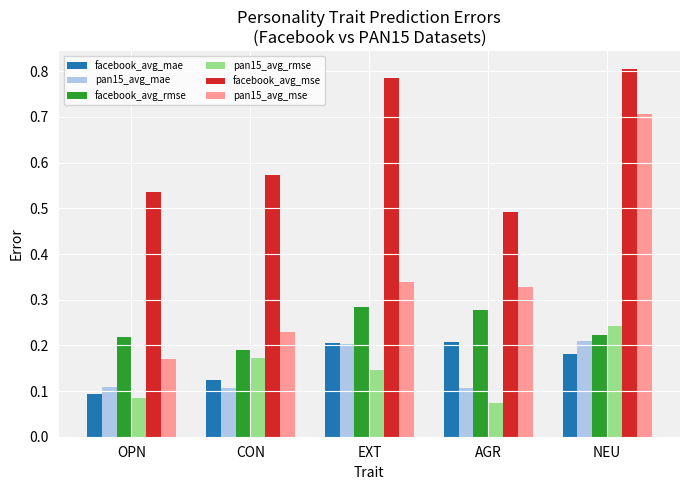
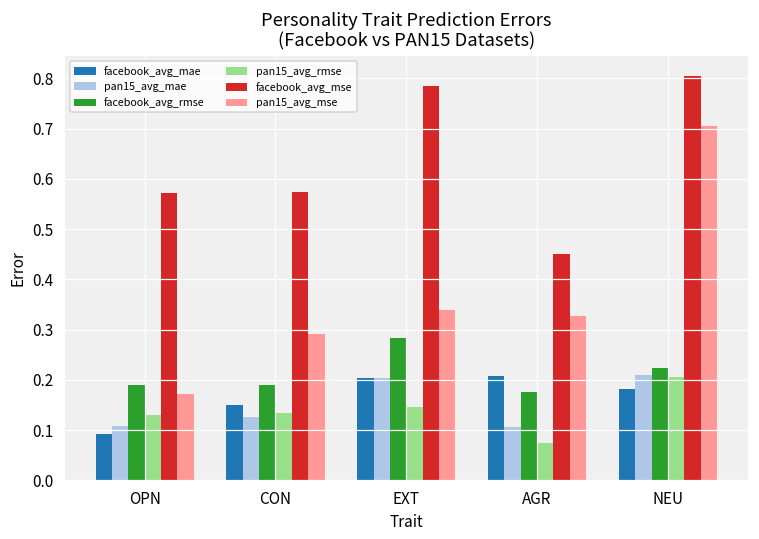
  {
    "facebook_avg_mae": {
      "OPN": 0.09,
-     "CON": 0.13,
+     "CON": 0.15,
      "EXT": 0.20,
      "AGR": 0.21,
      "NEU": 0.18
    },
    "pan15_avg_mae": {
      "OPN": 0.11,
-     "CON": 0.11,
+     "CON": 0.13,
      "EXT": 0.20,
      "AGR": 0.11,
      "NEU": 0.21
    },
    "facebook_avg_rmse": {
-     "OPN": 0.22,
+     "OPN": 0.19,
      "CON": 0.19,
      "EXT": 0.28,
-     "AGR": 0.28,
+     "AGR": 0.18,
      "NEU": 0.22
    },
    "pan15_avg_rmse": {
-     "OPN": 0.08,
-     "CON": 0.17,
+     "OPN": 0.13,
+     "CON": 0.13,
      "EXT": 0.15,
      "AGR": 0.07,
-     "NEU": 0.24
+     "NEU": 0.21
    },
    "facebook_avg_mse": {
-     "OPN": 0.54,
+     "OPN": 0.57,
      "CON": 0.57,
      "EXT": 0.78,
-     "AGR": 0.49,
+     "AGR": 0.45,
      "NEU": 0.80
    },
    "pan15_avg_mse": {
      "OPN": 0.17,
-     "CON": 0.23,
+     "CON": 0.29,
      "EXT": 0.34,
      "AGR": 0.33,
      "NEU": 0.71
    }
  }
